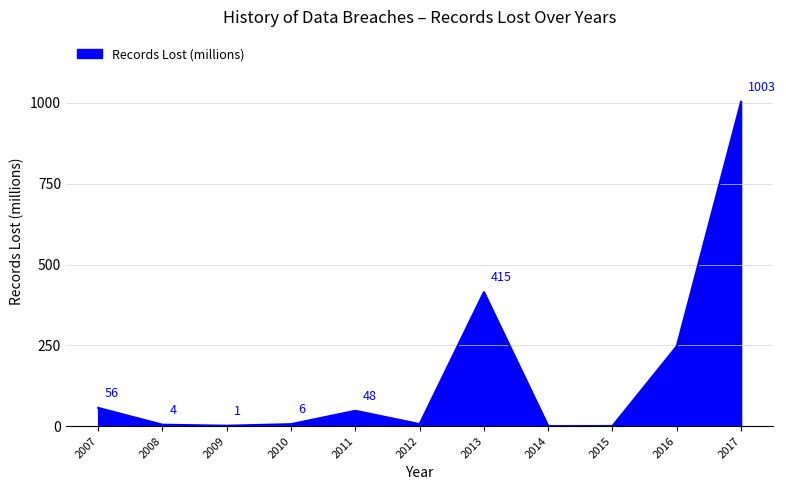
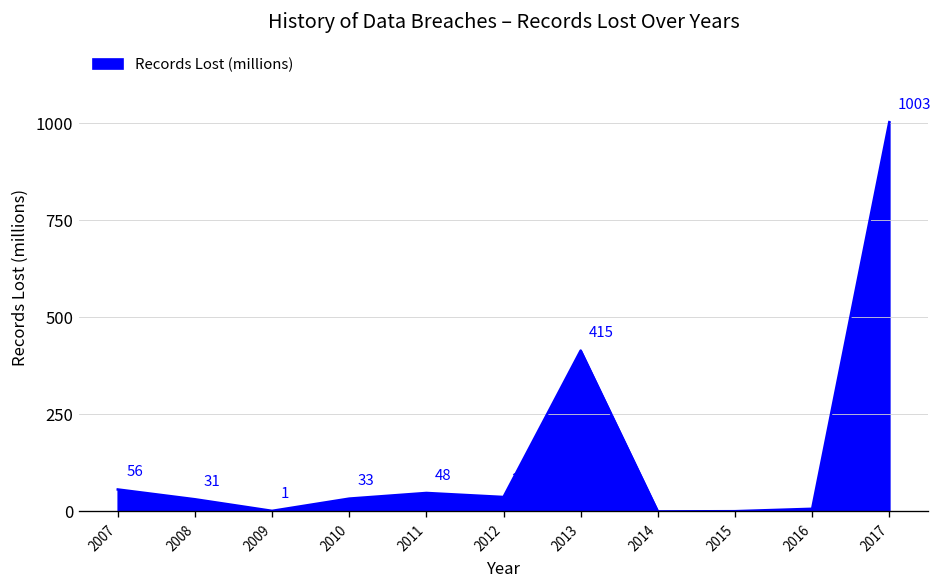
  {
    "2007": 56,
-   "2008": 4,
+   "2008": 31,
    "2009": 1,
-   "2010": 6,
+   "2010": 33,
    "2011": 48,
-   "2012": 10,
+   "2012": 40,
    "2013": 415,
-   "2016": 250,
+   "2016": 10,
    "2017": 1003
  }
